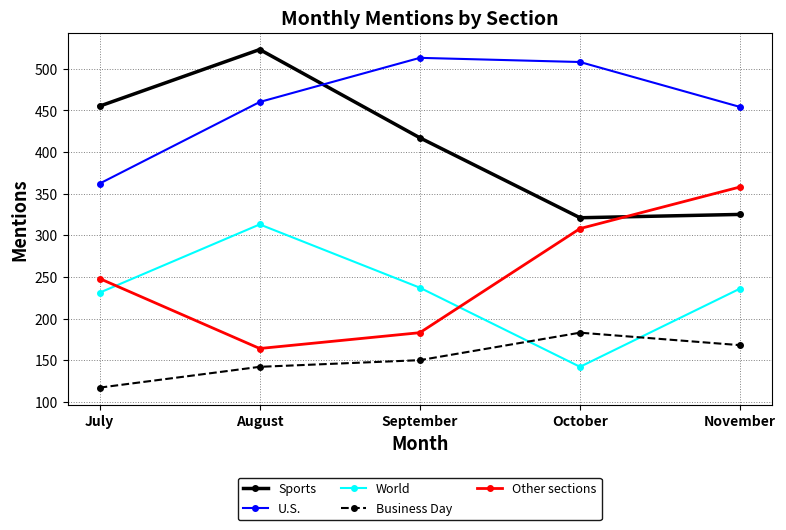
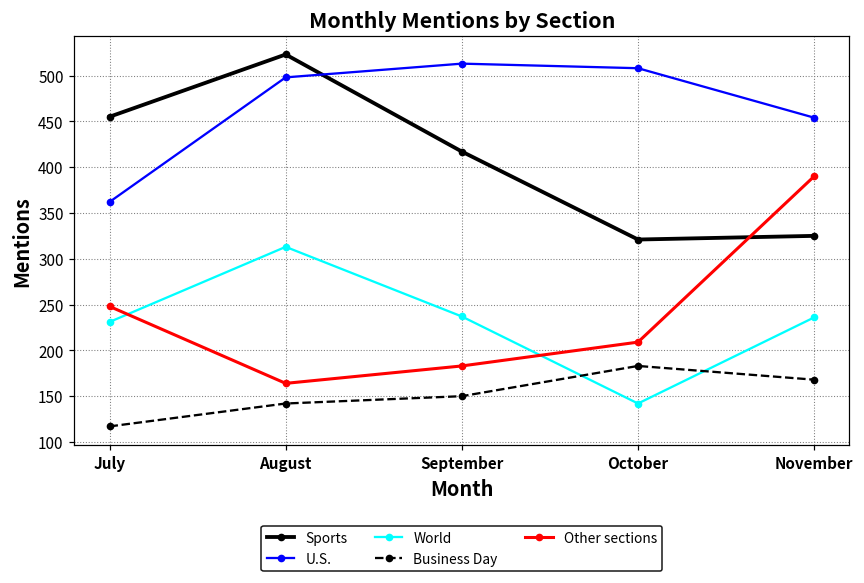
  {
    "U.S.": {
      "July": 360,
-     "August": 460,
+     "August": 500,
      "September": 510,
      "October": 510,
      "November": 450
    },
    "World": {
      "July": 230,
      "August": 310,
      "September": 240,
      "October": 140,
      "November": 240
    },
    "Other sections": {
      "July": 250,
      "August": 160,
      "September": 180,
-     "October": 310,
-     "November": 360
+     "October": 210,
+     "November": 390
    }
  }
